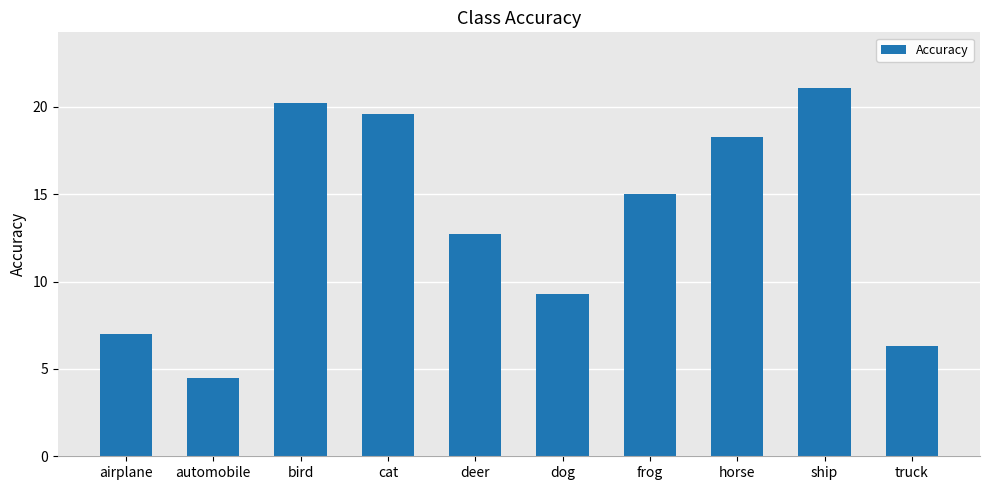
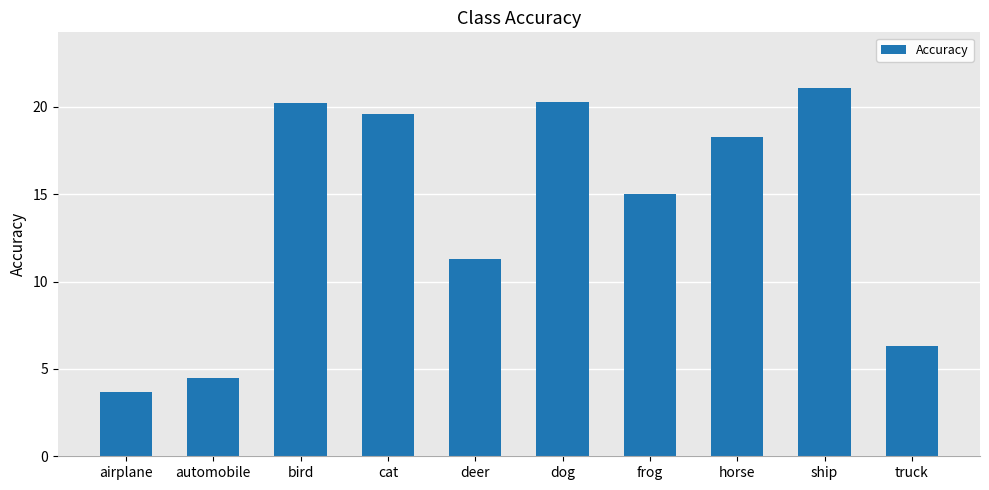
  {
-   "airplane": 7.0,
+   "airplane": 3.7,
    "automobile": 4.5,
    "bird": 20.2,
    "cat": 19.6,
-   "deer": 12.7,
-   "dog": 9.3,
+   "deer": 11.3,
+   "dog": 20.3,
    "frog": 15.0,
    "horse": 18.3,
    "ship": 21.1,
    "truck": 6.3
  }
